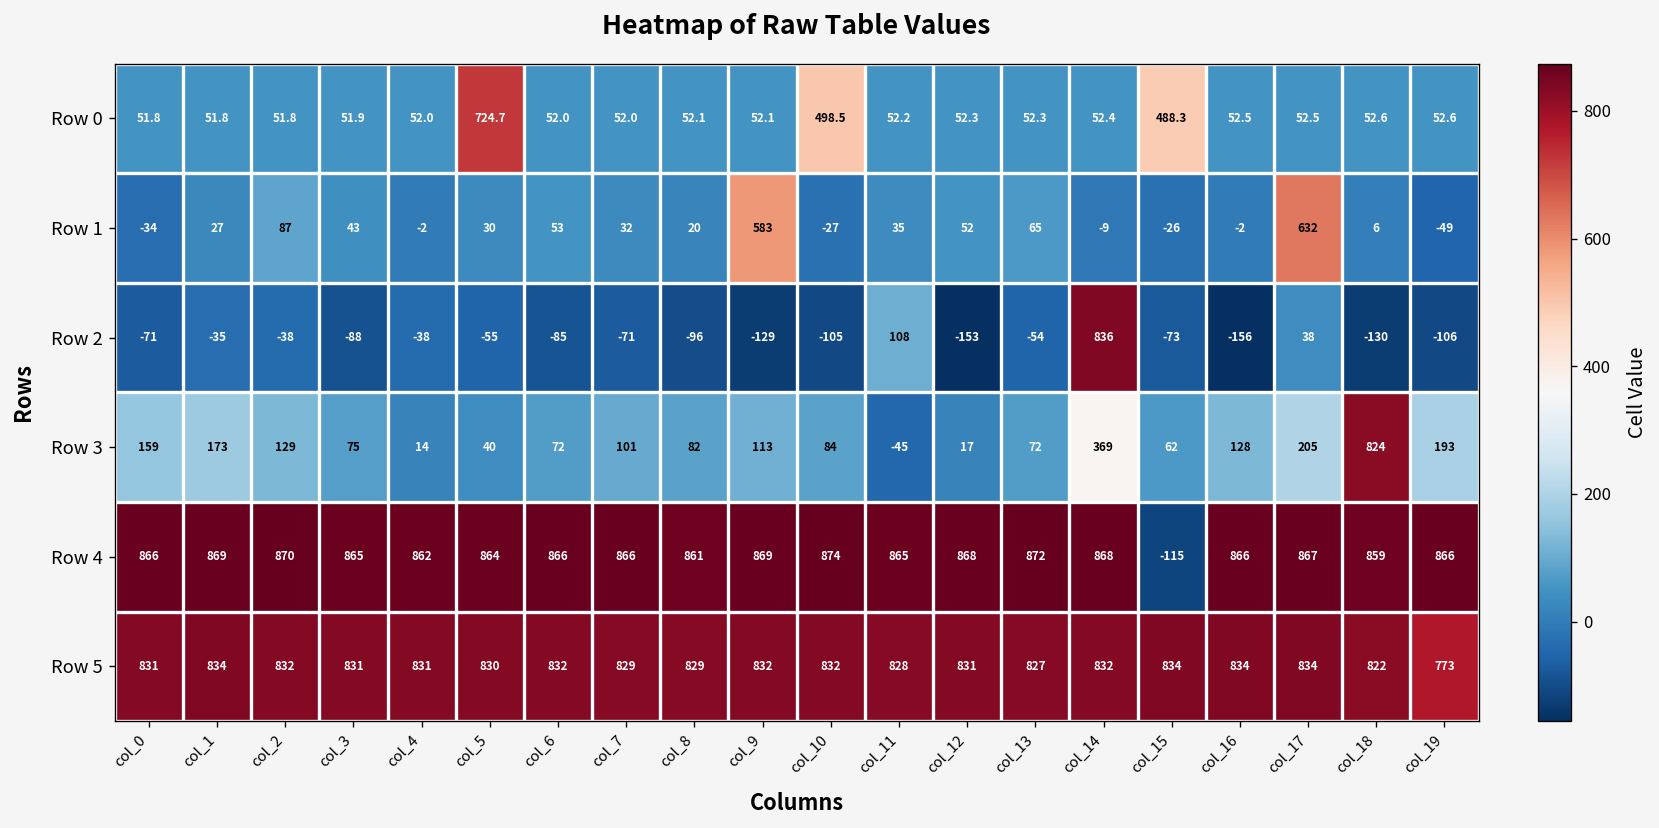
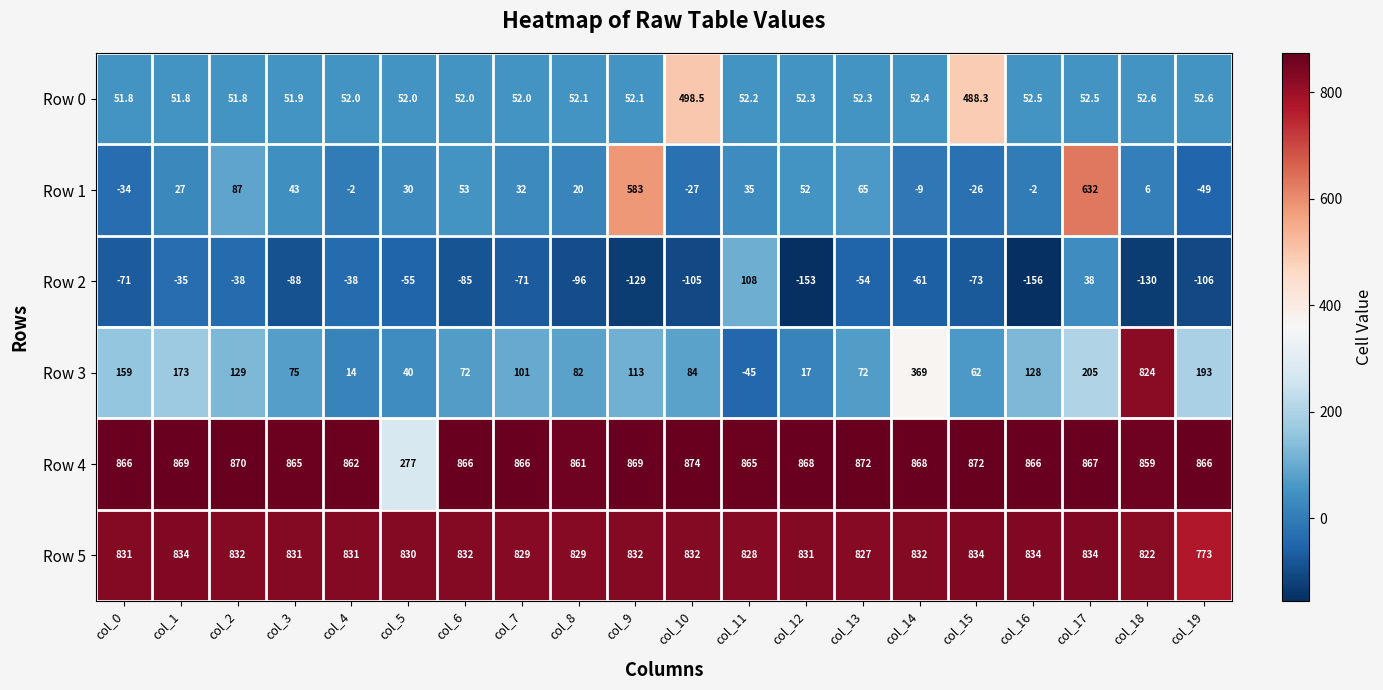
  {
    "Row 0": {
      "col_0": 51.8,
      "col_1": 51.8,
      "col_2": 51.8,
      "col_3": 51.9,
      "col_4": 52.0,
-     "col_5": 724.7,
+     "col_5": 52.0,
      "col_6": 52.0,
      "col_7": 52.0,
      "col_8": 52.1,
      "col_9": 52.1,
      "col_10": 498.5,
      "col_11": 52.2,
      "col_12": 52.3,
      "col_13": 52.3,
      "col_14": 52.4,
      "col_15": 488.3,
      "col_16": 52.5,
      "col_17": 52.5,
      "col_18": 52.6,
      "col_19": 52.6
    },
    "Row 1": {
      "col_0": -34,
      "col_1": 27,
      "col_2": 87,
      "col_3": 43,
      "col_4": -2,
      "col_5": 30,
      "col_6": 53,
      "col_7": 32,
      "col_8": 20,
      "col_9": 583,
      "col_10": -27,
      "col_11": 35,
      "col_12": 52,
      "col_13": 65,
      "col_14": -9,
      "col_15": -26,
      "col_16": -2,
      "col_17": 632,
      "col_18": 6,
      "col_19": -49
    },
    "Row 2": {
      "col_0": -71,
      "col_1": -35,
      "col_2": -38,
      "col_3": -88,
      "col_4": -38,
      "col_5": -55,
      "col_6": -85,
      "col_7": -71,
      "col_8": -96,
      "col_9": -129,
      "col_10": -105,
      "col_11": 108,
      "col_12": -153,
      "col_13": -54,
-     "col_14": 836,
+     "col_14": -61,
      "col_15": -73,
      "col_16": -156,
      "col_17": 38,
      "col_18": -130,
      "col_19": -106
    },
    "Row 3": {
      "col_0": 159,
      "col_1": 173,
      "col_2": 129,
      "col_3": 75,
      "col_4": 14,
      "col_5": 40,
      "col_6": 72,
      "col_7": 101,
      "col_8": 82,
      "col_9": 113,
      "col_10": 84,
      "col_11": -45,
      "col_12": 17,
      "col_13": 72,
      "col_14": 369,
      "col_15": 62,
      "col_16": 128,
      "col_17": 205,
      "col_18": 824,
      "col_19": 193
    },
    "Row 4": {
      "col_0": 866,
      "col_1": 869,
      "col_2": 870,
      "col_3": 865,
      "col_4": 862,
-     "col_5": 864,
+     "col_5": 277,
      "col_6": 866,
      "col_7": 866,
      "col_8": 861,
      "col_9": 869,
      "col_10": 874,
      "col_11": 865,
      "col_12": 868,
      "col_13": 872,
      "col_14": 868,
-     "col_15": -115,
+     "col_15": 872,
      "col_16": 866,
      "col_17": 867,
      "col_18": 859,
      "col_19": 866
    },
    "Row 5": {
      "col_0": 831,
      "col_1": 834,
      "col_2": 832,
      "col_3": 831,
      "col_4": 831,
      "col_5": 830,
      "col_6": 832,
      "col_7": 829,
      "col_8": 829,
      "col_9": 832,
      "col_10": 832,
      "col_11": 828,
      "col_12": 831,
      "col_13": 827,
      "col_14": 832,
      "col_15": 834,
      "col_16": 834,
      "col_17": 834,
      "col_18": 822,
      "col_19": 773
    }
  }
